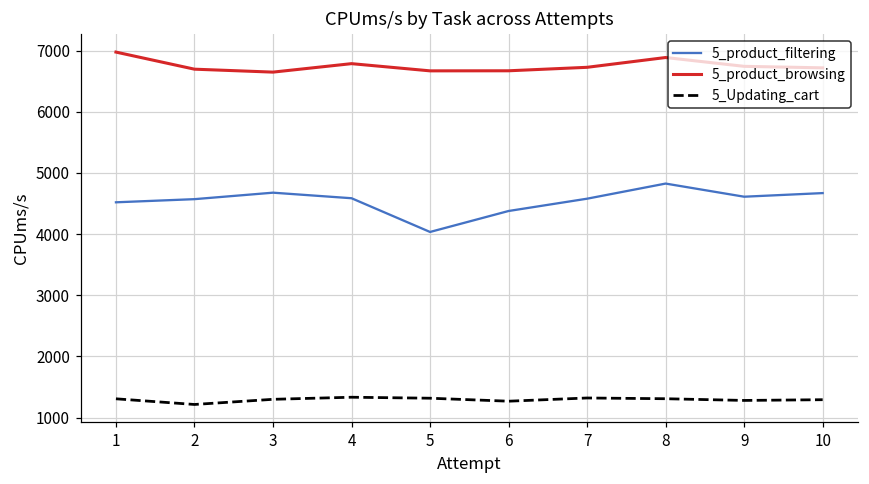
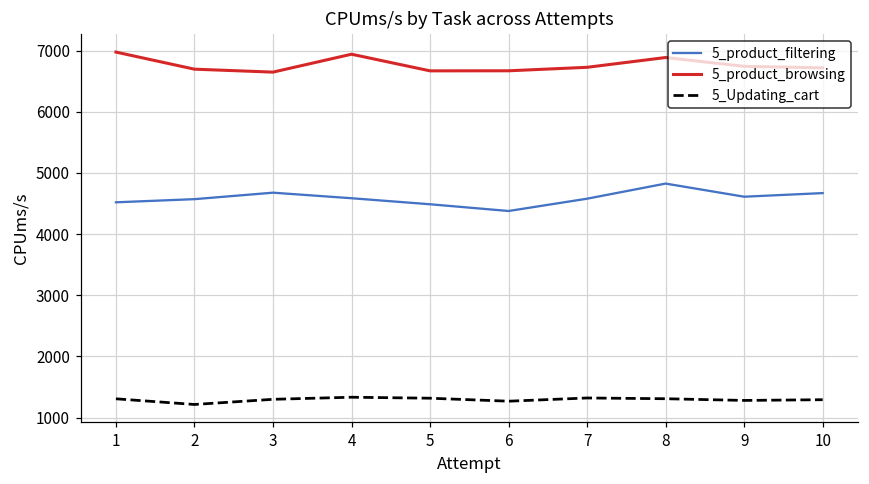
  {
    "5_product_filtering": {
      "1": 4500,
      "2": 4600,
      "3": 4700,
      "4": 4600,
-     "5": 4000,
+     "5": 4500,
      "6": 4400,
      "7": 4600,
      "8": 4800,
      "9": 4600,
      "10": 4700
    },
    "5_product_browsing": {
      "1": 7000,
      "2": 6700,
      "3": 6600,
-     "4": 6800,
+     "4": 6900,
      "5": 6700,
      "6": 6700,
      "7": 6700,
      "8": 6900
    },
    "5_Updating_cart": {
      "1": 1300,
      "2": 1200,
      "3": 1300,
      "4": 1300,
      "5": 1300,
      "6": 1300,
      "7": 1300,
      "8": 1300,
      "9": 1300,
      "10": 1300
    }
  }
